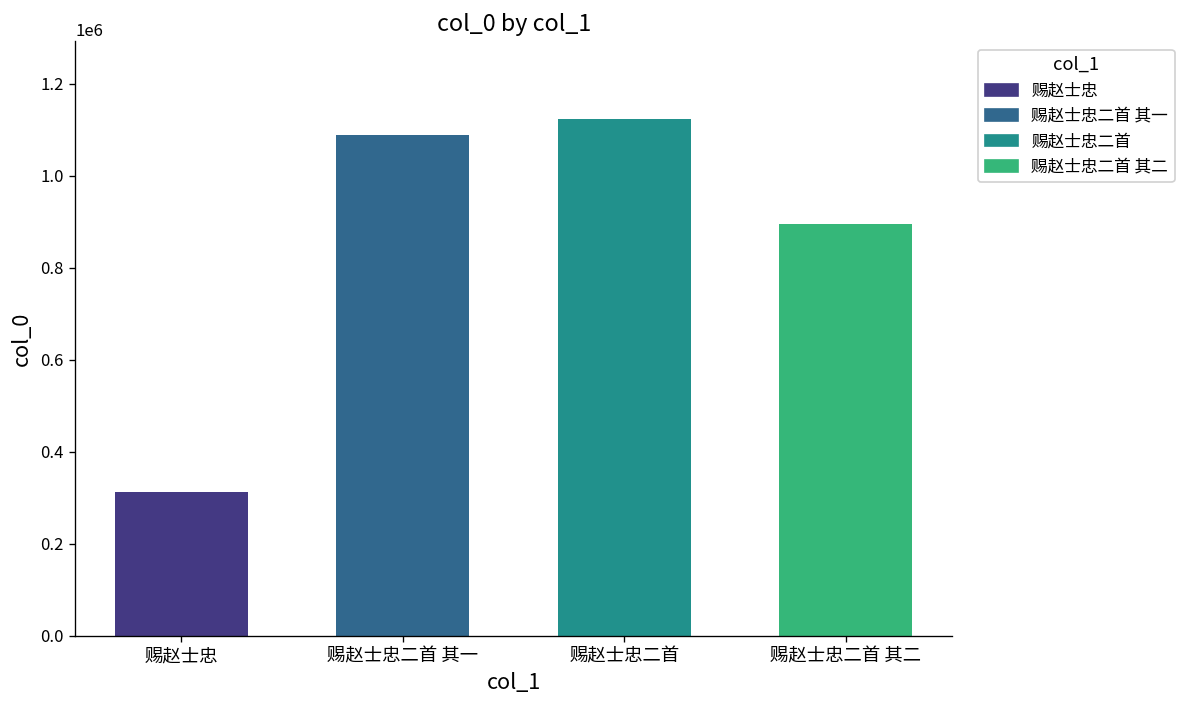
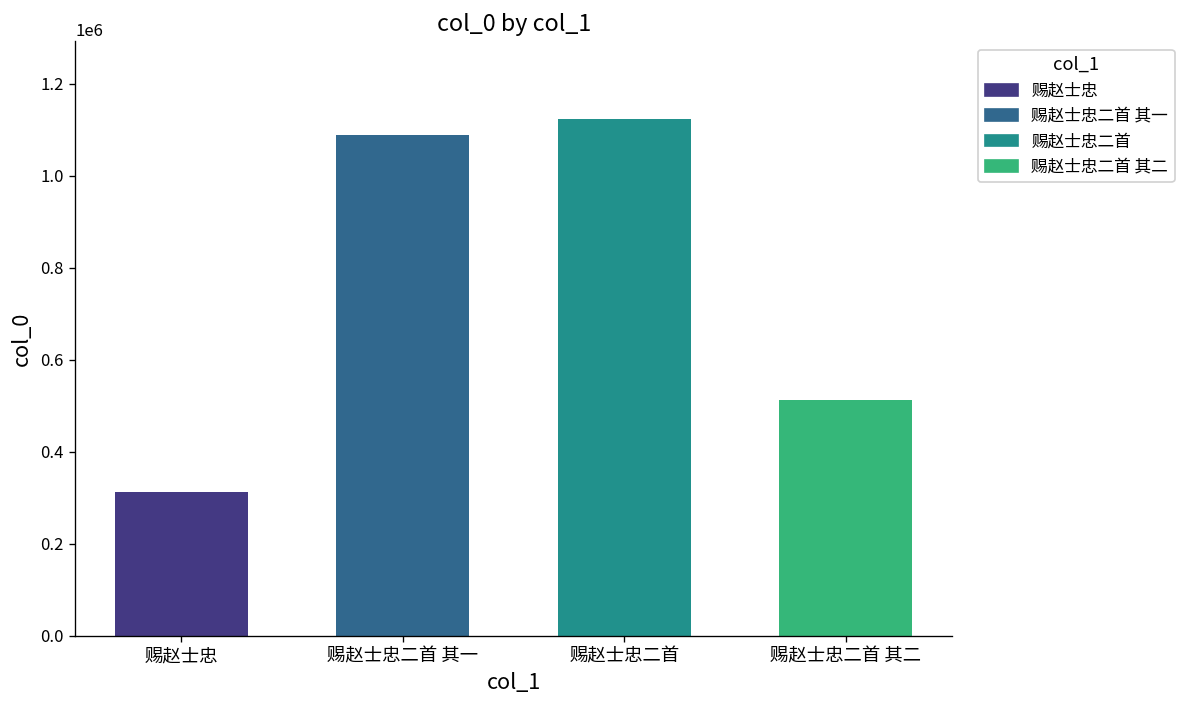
  {
    "赐赵士忠": 310000,
    "赐赵士忠二首 其一": 1090000,
    "赐赵士忠二首": 1120000,
-   "赐赵士忠二首 其二": 890000
+   "赐赵士忠二首 其二": 510000
  }
